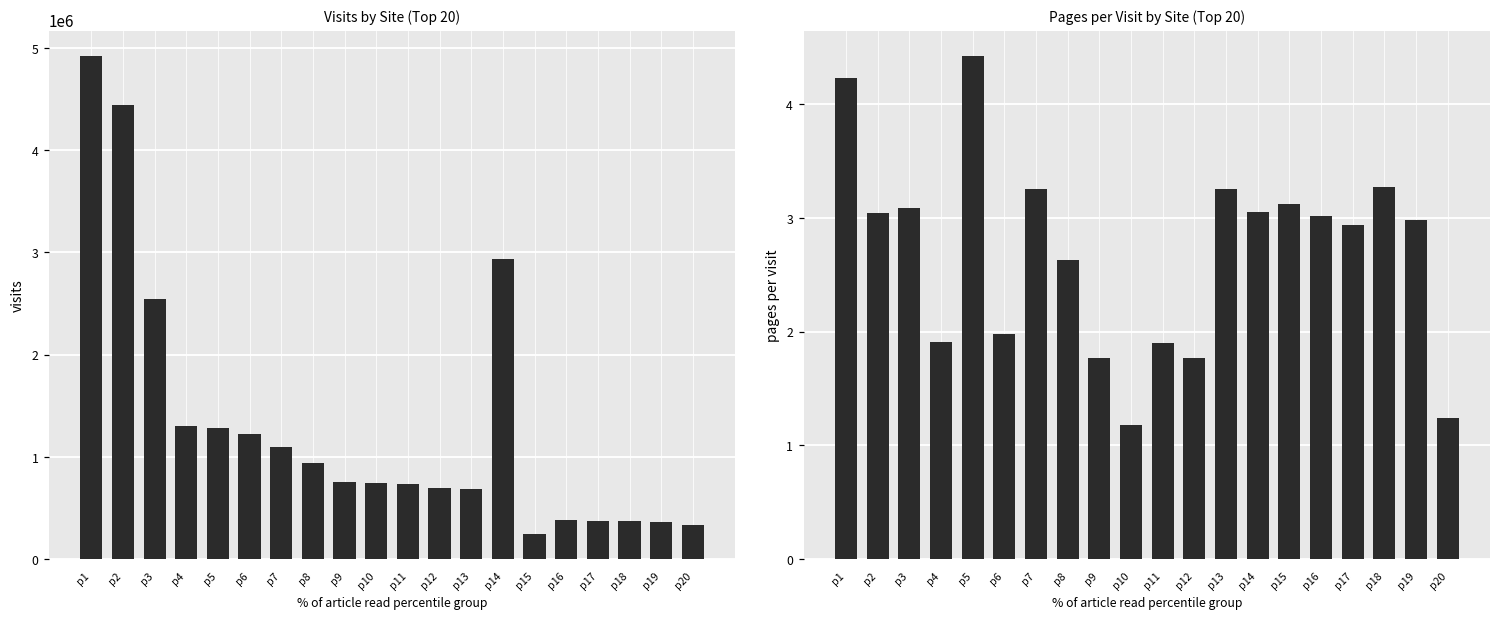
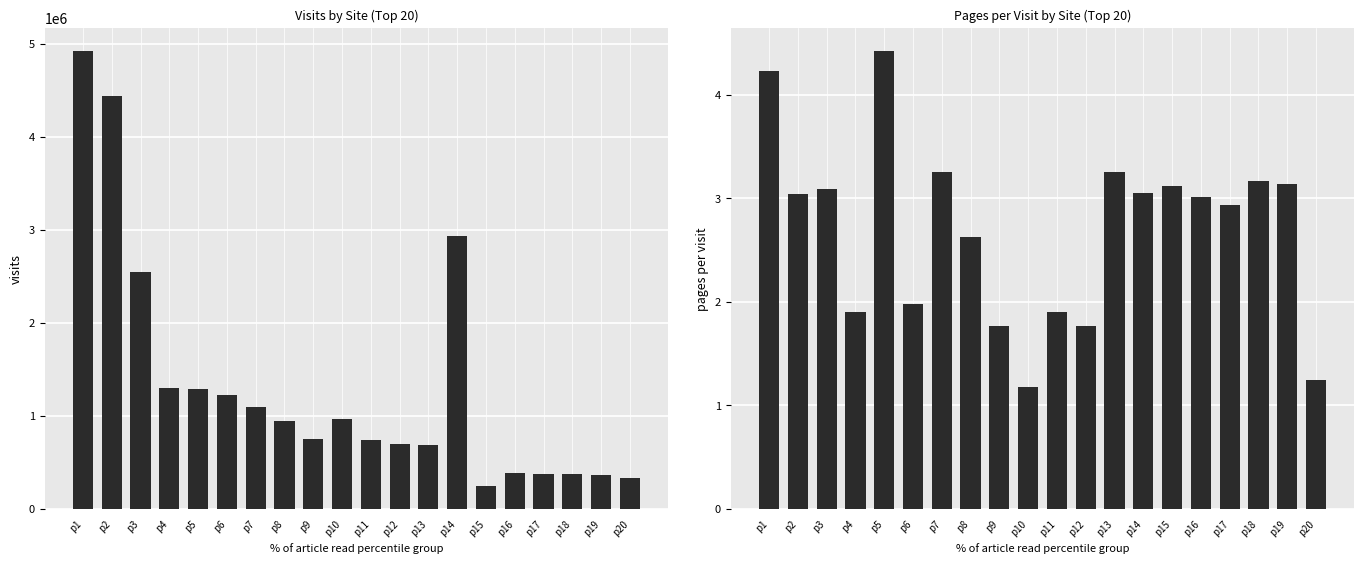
  {
    "Visits by Site (Top 20)": {
      "p1": 4900000,
      "p2": 4400000,
      "p3": 2500000,
      "p4": 1300000,
      "p5": 1300000,
      "p6": 1200000,
      "p7": 1100000,
      "p8": 900000,
      "p9": 800000,
-     "p10": 700000,
+     "p10": 1000000,
      "p11": 700000,
      "p12": 700000,
      "p13": 700000,
      "p14": 2900000,
      "p15": 200000,
      "p16": 400000,
      "p17": 400000,
      "p18": 400000,
      "p19": 400000,
      "p20": 300000
    },
    "Pages per Visit by Site (Top 20)": {
      "p1": 4.23,
      "p2": 3.04,
      "p3": 3.09,
      "p4": 1.90,
      "p5": 4.42,
      "p6": 1.98,
      "p7": 3.25,
      "p8": 2.63,
      "p9": 1.77,
      "p10": 1.18,
      "p11": 1.90,
      "p12": 1.76,
      "p13": 3.26,
      "p14": 3.06,
      "p15": 3.12,
      "p16": 3.02,
      "p17": 2.94,
-     "p18": 3.27,
-     "p19": 2.98,
+     "p18": 3.17,
+     "p19": 3.13,
      "p20": 1.24
    }
  }
